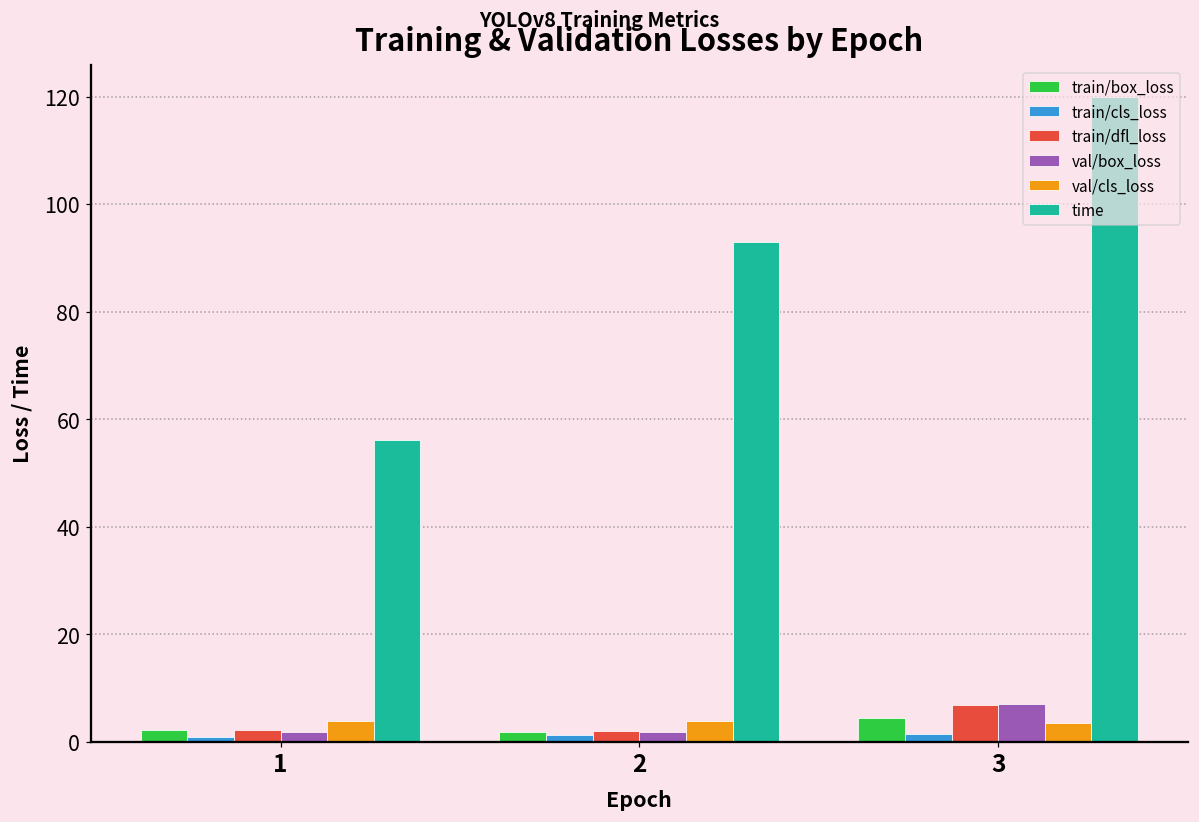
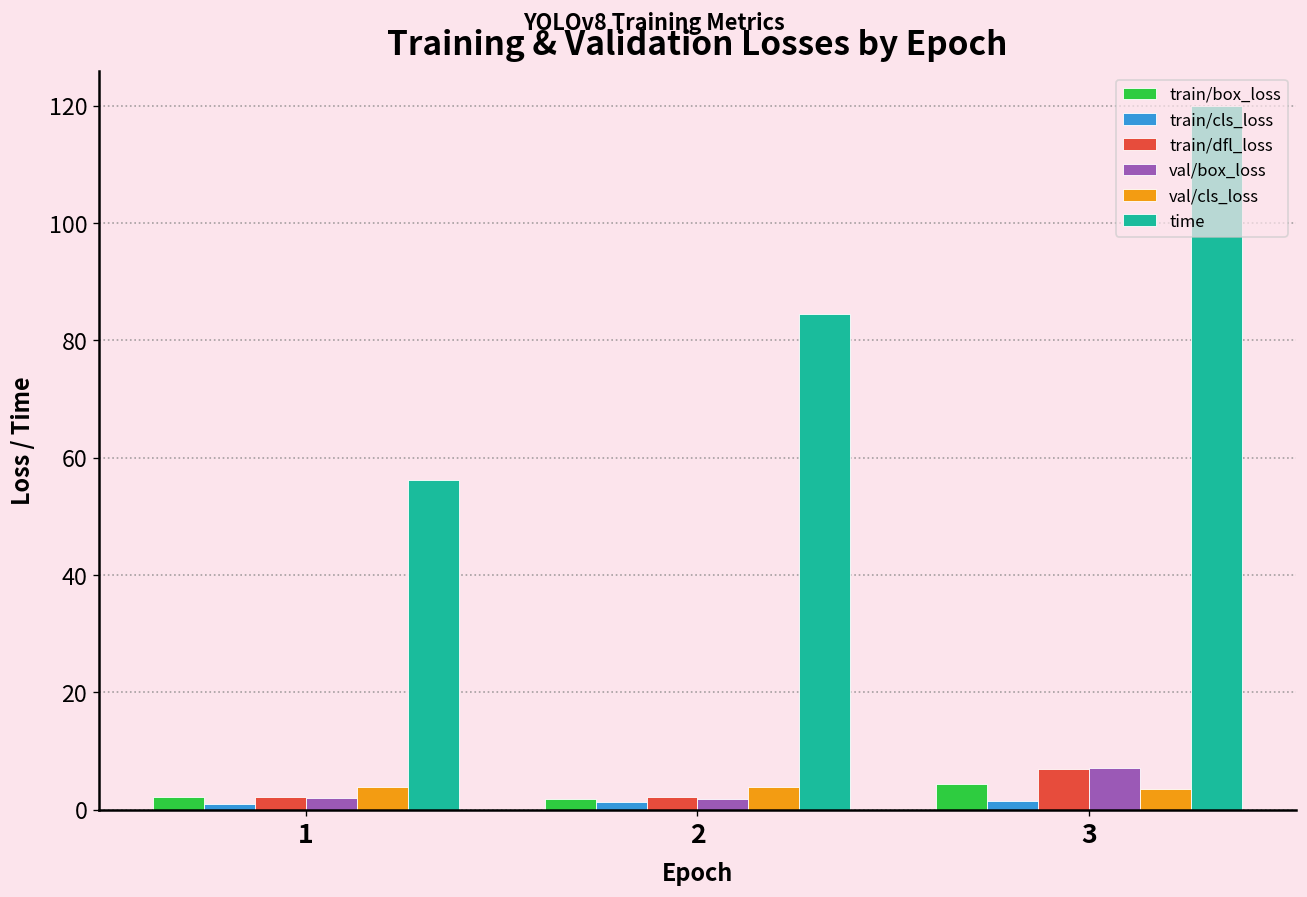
  {
    "train/box_loss": {
      "1": 2,
      "2": 2,
      "3": 4
    },
    "train/cls_loss": {
      "1": 1,
      "2": 1,
      "3": 1
    },
    "train/dfl_loss": {
      "1": 2,
      "2": 2,
      "3": 7
    },
    "val/box_loss": {
      "1": 2,
      "2": 2,
      "3": 7
    },
    "val/cls_loss": {
      "1": 4,
      "2": 4,
      "3": 3
    },
    "time": {
      "1": 56,
-     "2": 93
+     "2": 84
    }
  }
